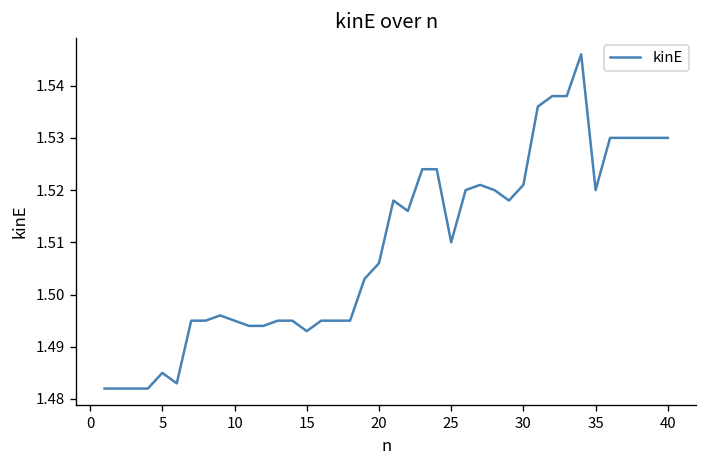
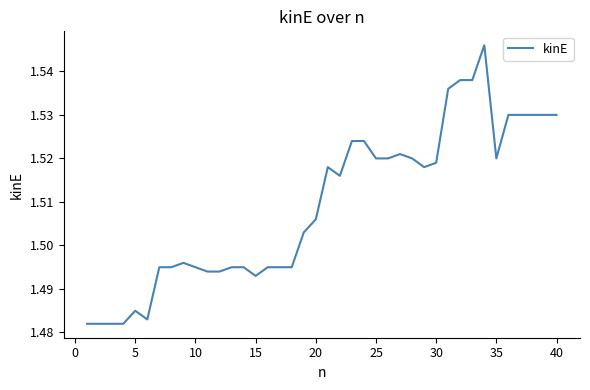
  {
    "5": 1.485,
    "10": 1.495,
    "15": 1.493,
    "20": 1.506,
-   "25": 1.51,
-   "30": 1.521,
+   "25": 1.52,
+   "30": 1.519,
    "35": 1.520,
    "40": 1.530
  }
